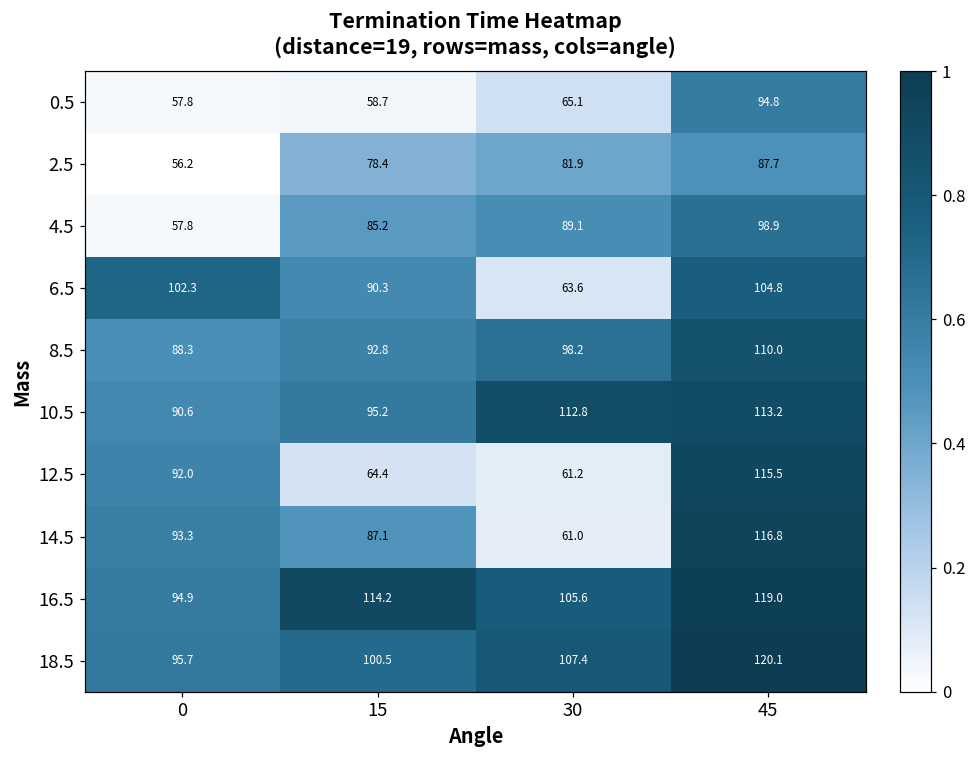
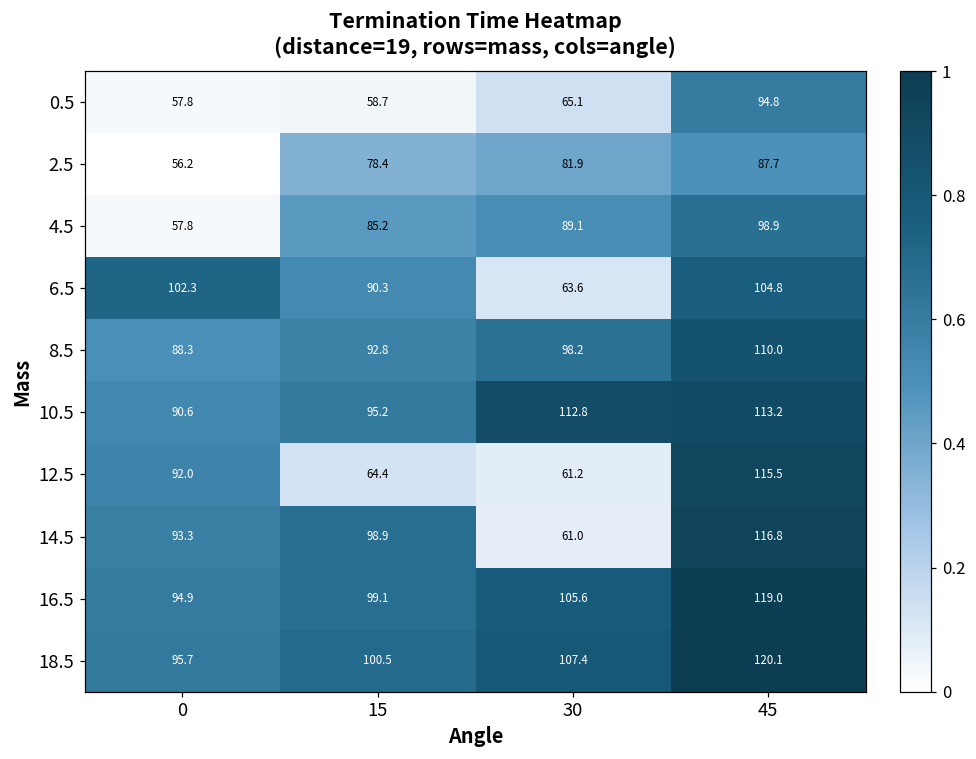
  {
    "0.5": {
      "0": 57.8,
      "15": 58.7,
      "30": 65.1,
      "45": 94.8
    },
    "2.5": {
      "0": 56.2,
      "15": 78.4,
      "30": 81.9,
      "45": 87.7
    },
    "4.5": {
      "0": 57.8,
      "15": 85.2,
      "30": 89.1,
      "45": 98.9
    },
    "6.5": {
      "0": 102.3,
      "15": 90.3,
      "30": 63.6,
      "45": 104.8
    },
    "8.5": {
      "0": 88.3,
      "15": 92.8,
      "30": 98.2,
      "45": 110.0
    },
    "10.5": {
      "0": 90.6,
      "15": 95.2,
      "30": 112.8,
      "45": 113.2
    },
    "12.5": {
      "0": 92.0,
      "15": 64.4,
      "30": 61.2,
      "45": 115.5
    },
    "14.5": {
      "0": 93.3,
-     "15": 87.1,
+     "15": 98.9,
      "30": 61.0,
      "45": 116.8
    },
    "16.5": {
      "0": 94.9,
-     "15": 114.2,
+     "15": 99.1,
      "30": 105.6,
      "45": 119.0
    },
    "18.5": {
      "0": 95.7,
      "15": 100.5,
      "30": 107.4,
      "45": 120.1
    }
  }
